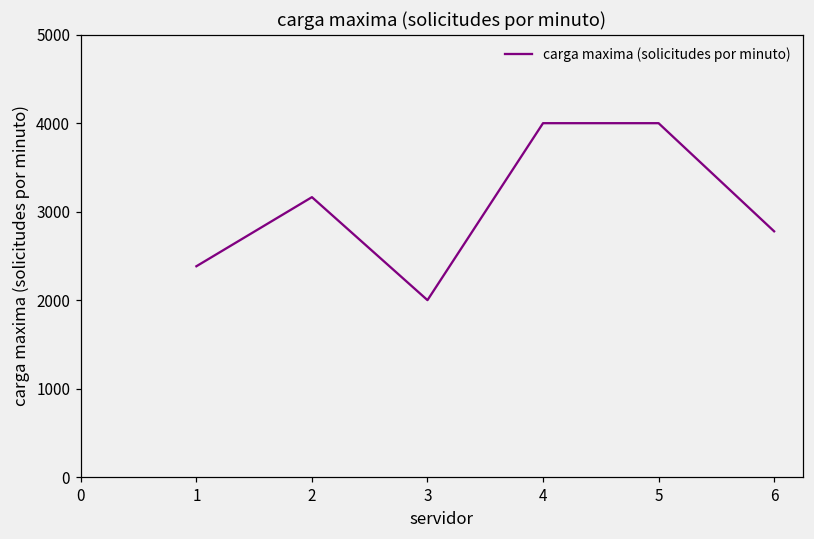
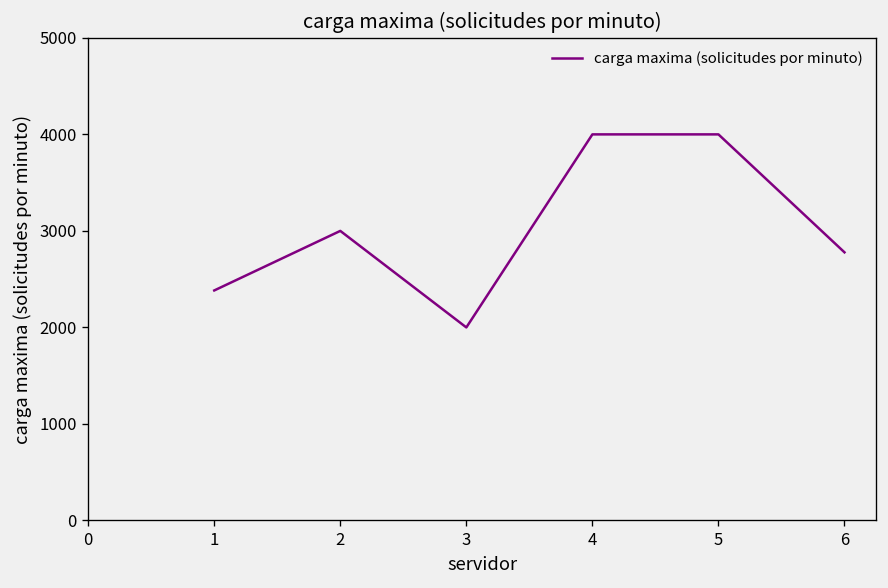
  {
    "1": 2400,
-   "2": 3200,
+   "2": 3000,
    "3": 2000,
    "4": 4000,
    "5": 4000,
    "6": 2800
  }
